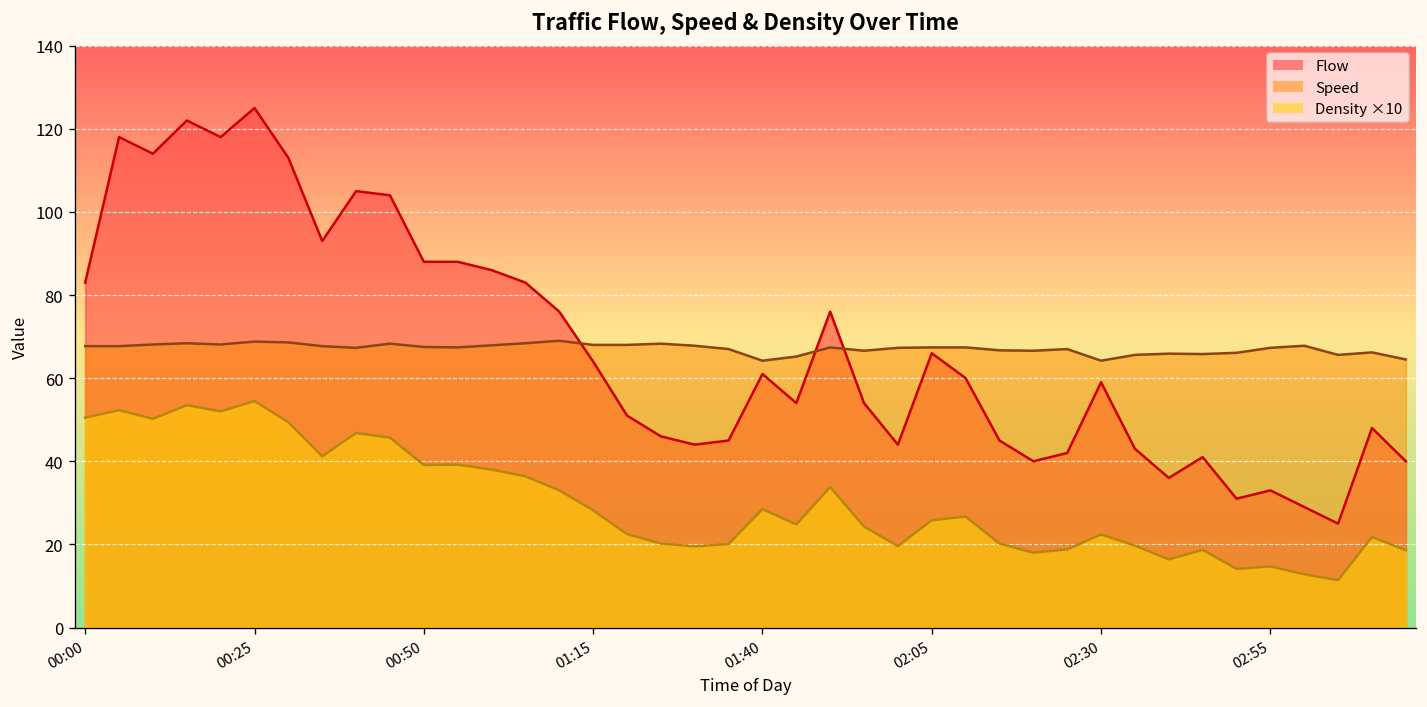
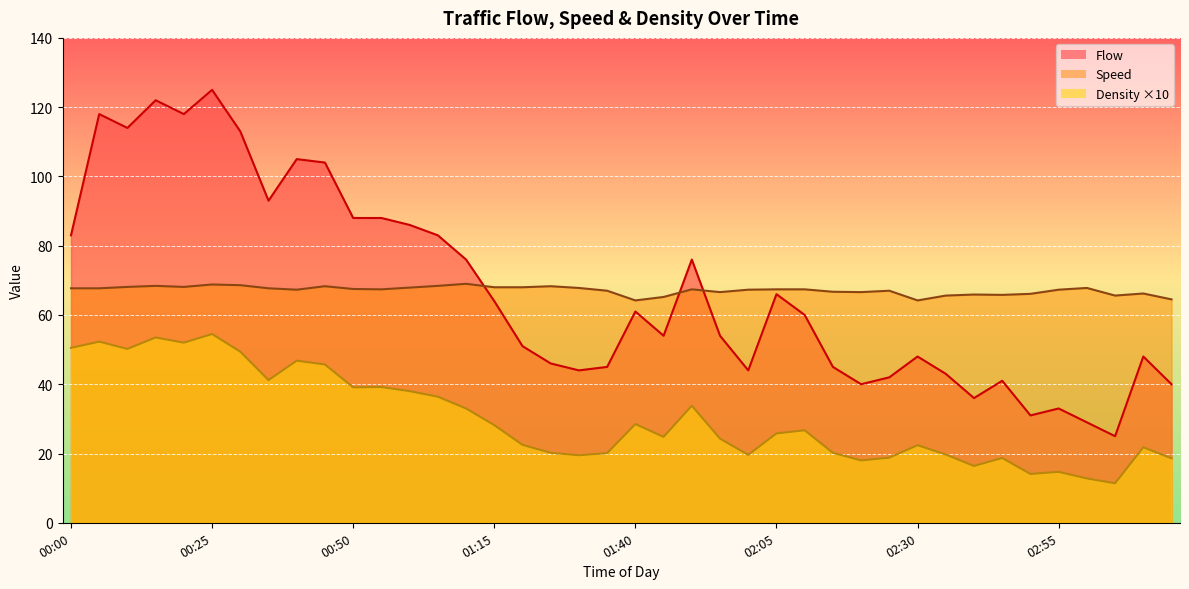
  {
    "Flow": {
      "00:00": 83,
      "00:25": 125,
      "00:50": 88,
      "01:15": 64,
      "01:40": 61,
      "02:05": 66,
-     "02:30": 59,
+     "02:30": 48,
      "02:55": 33
    }
  }
